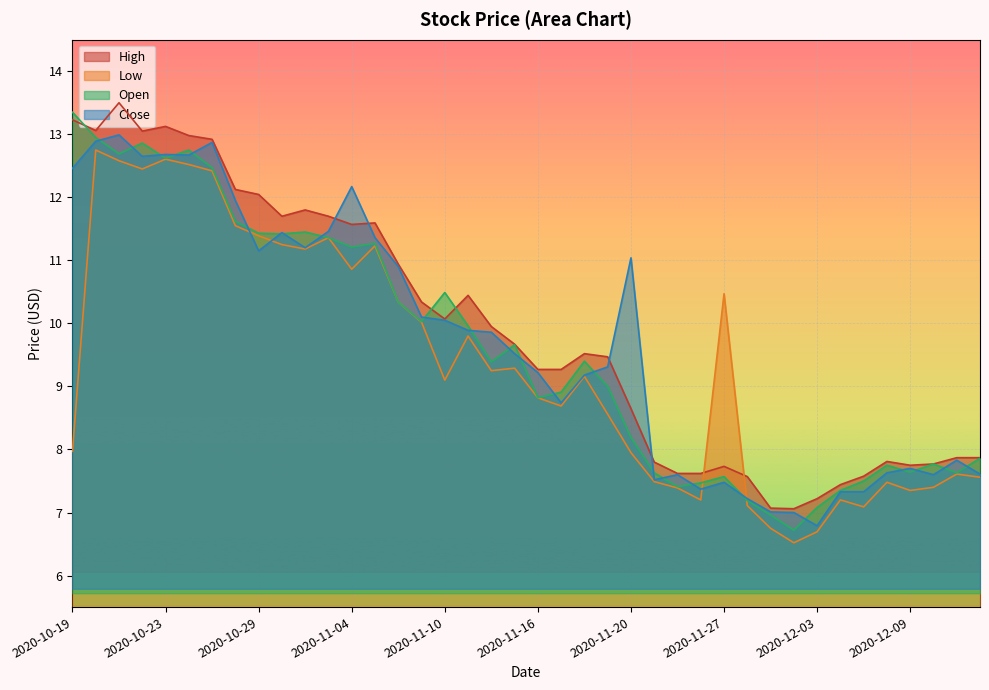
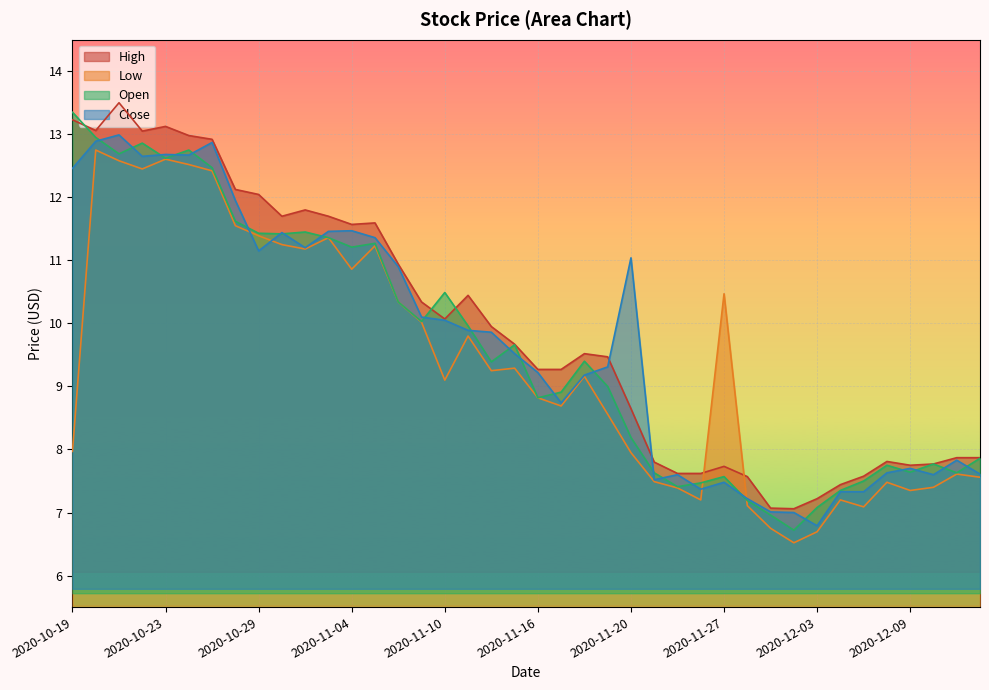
  {
    "High": {
      "2020-10-19": 13.2,
      "2020-10-23": 13.1,
      "2020-10-29": 12.0,
      "2020-11-04": 11.6,
      "2020-11-16": 9.3,
      "2020-11-20": 8.6,
      "2020-11-27": 7.7,
      "2020-12-03": 7.2,
      "2020-12-09": 7.8
    },
    "Low": {
      "2020-10-19": 8.0,
      "2020-11-04": 10.9,
      "2020-11-10": 9.1,
      "2020-11-20": 8.0,
      "2020-11-27": 10.5,
      "2020-12-03": 6.7,
      "2020-12-09": 7.4
    },
    "Open": {
      "2020-10-19": 13.4,
      "2020-11-04": 11.2,
      "2020-11-10": 10.5,
      "2020-11-20": 8.2,
      "2020-11-27": 7.6,
      "2020-12-03": 7.1,
      "2020-12-09": 7.6
    },
    "Close": {
      "2020-10-19": 12.5,
      "2020-10-23": 12.7,
      "2020-10-29": 11.2,
-     "2020-11-04": 12.2,
+     "2020-11-04": 11.5,
      "2020-11-16": 9.2,
      "2020-11-20": 11.0,
      "2020-11-27": 7.5,
      "2020-12-03": 6.8,
      "2020-12-09": 7.7
    }
  }
